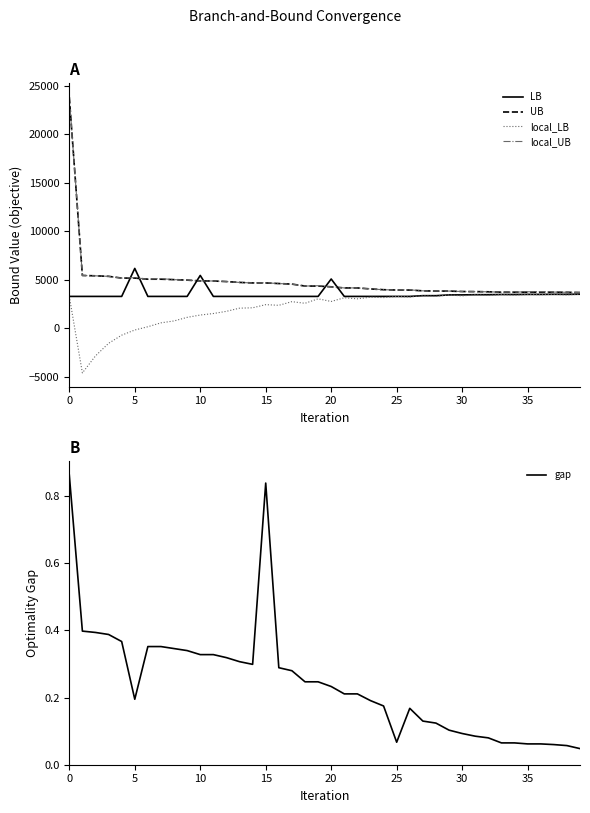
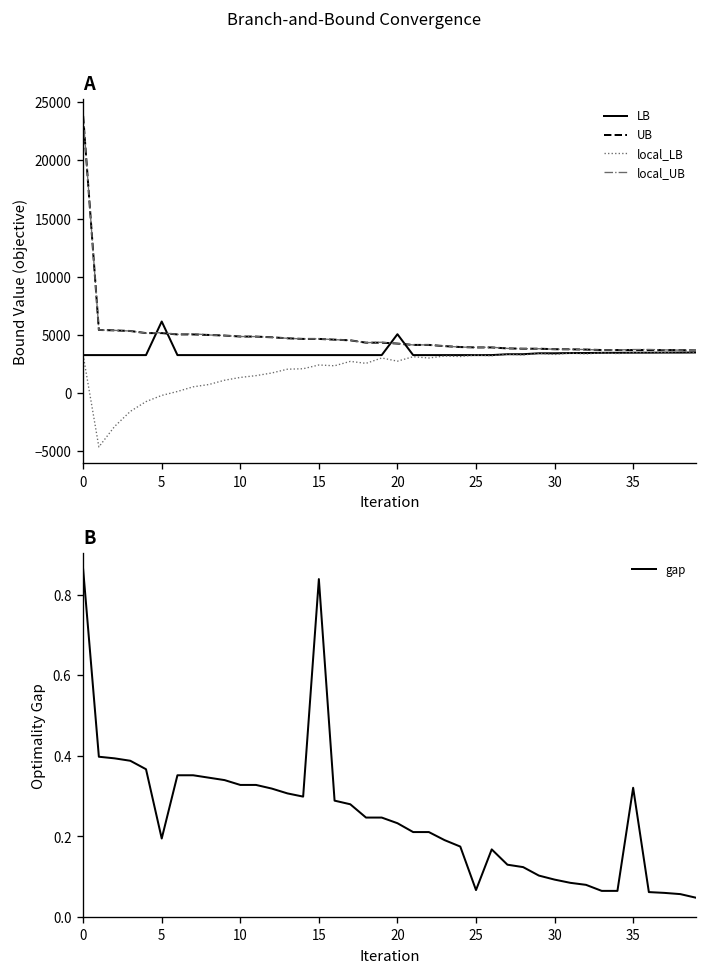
  {
    "A": {
      "LB": {
        "5": 6000,
-       "10": 5000,
+       "10": 3000,
        "15": 3000,
        "20": 5000
      }
    },
    "B": {
      "0": 0.86,
      "5": 0.20,
      "10": 0.33,
      "15": 0.84,
      "20": 0.23,
      "25": 0.07,
      "30": 0.09,
-     "35": 0.06
+     "35": 0.32
    }
  }
